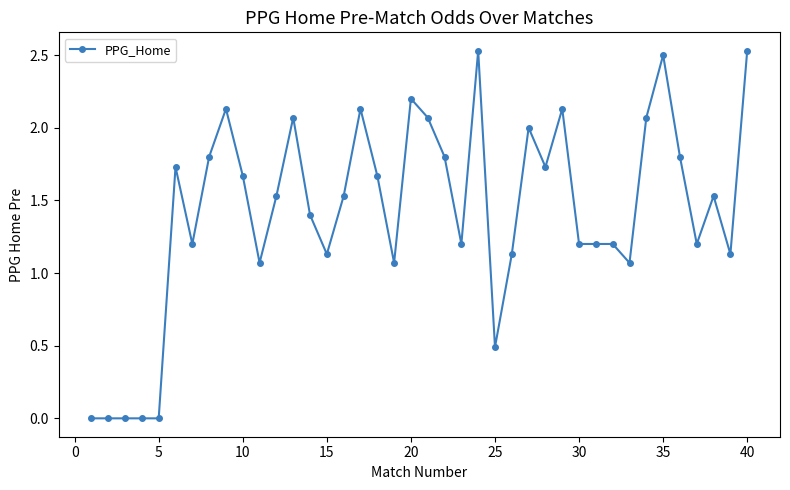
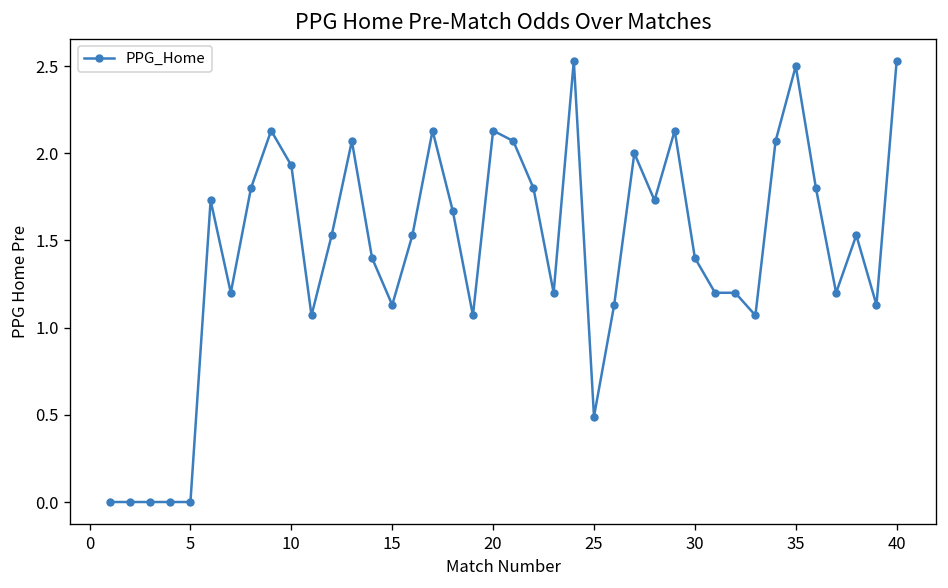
  {
    "5": 0.00,
-   "10": 1.67,
+   "10": 1.93,
    "15": 1.13,
-   "20": 2.20,
+   "20": 2.13,
    "25": 0.49,
-   "30": 1.2,
+   "30": 1.4,
    "35": 2.50,
    "40": 2.53
  }
